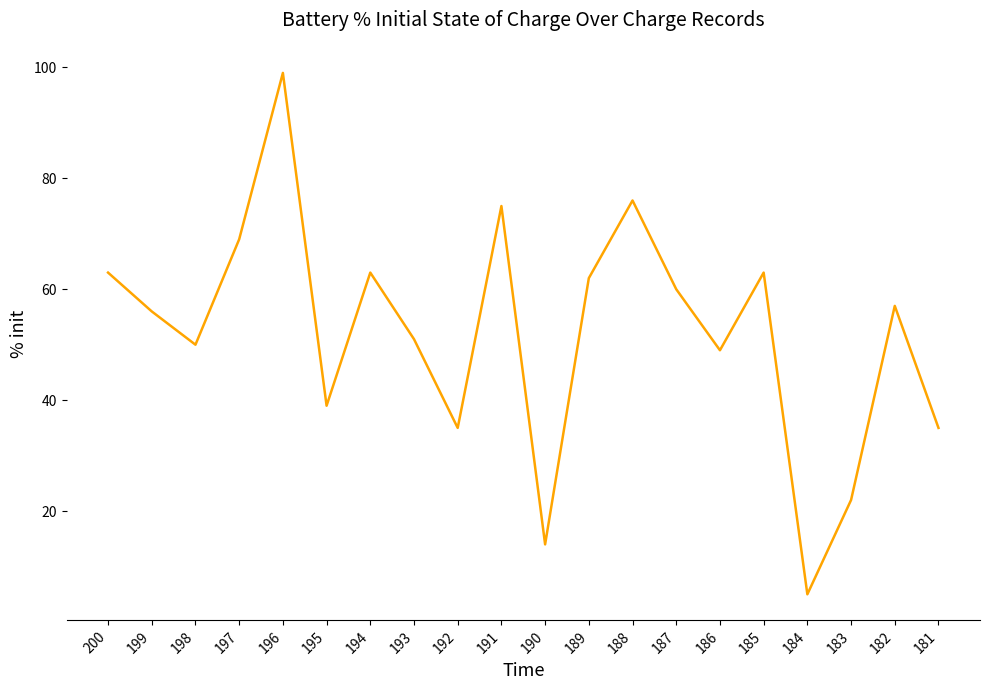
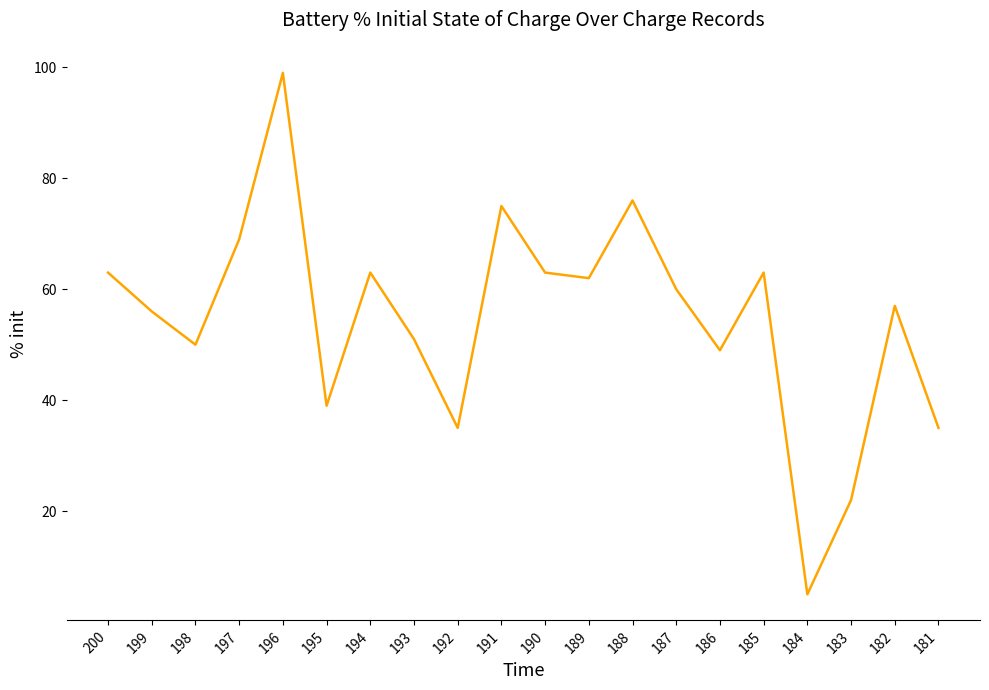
  {
    "200": 63,
    "199": 56,
    "198": 50,
    "197": 69,
    "196": 99,
    "195": 39,
    "194": 63,
    "193": 51,
    "192": 35,
    "191": 75,
-   "190": 14,
+   "190": 63,
    "189": 62,
    "188": 76,
    "187": 60,
    "186": 49,
    "185": 63,
    "184": 5,
    "183": 22,
    "182": 57,
    "181": 35
  }
